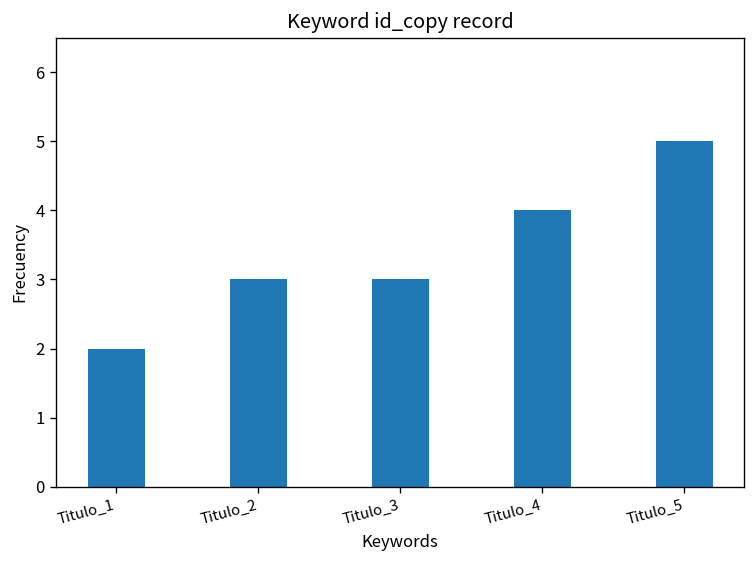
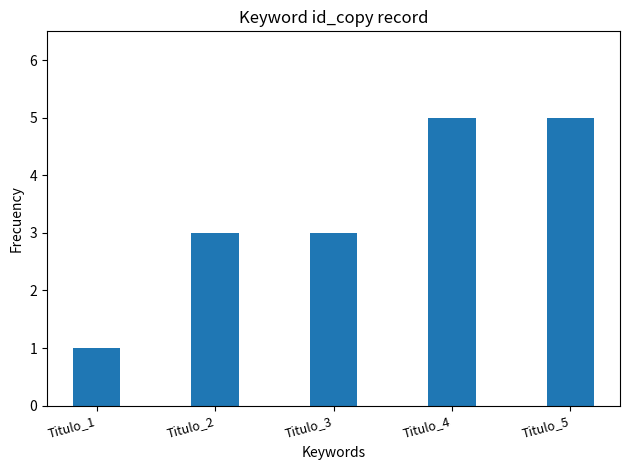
  {
-   "Titulo_1": 2,
+   "Titulo_1": 1,
    "Titulo_2": 3,
    "Titulo_3": 3,
-   "Titulo_4": 4,
+   "Titulo_4": 5,
    "Titulo_5": 5
  }
